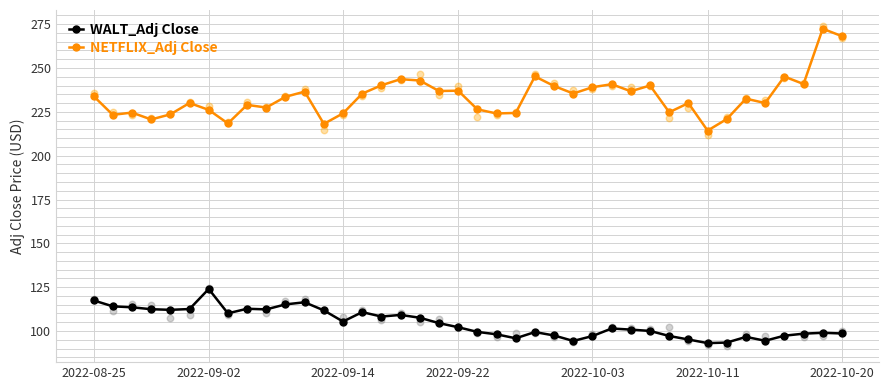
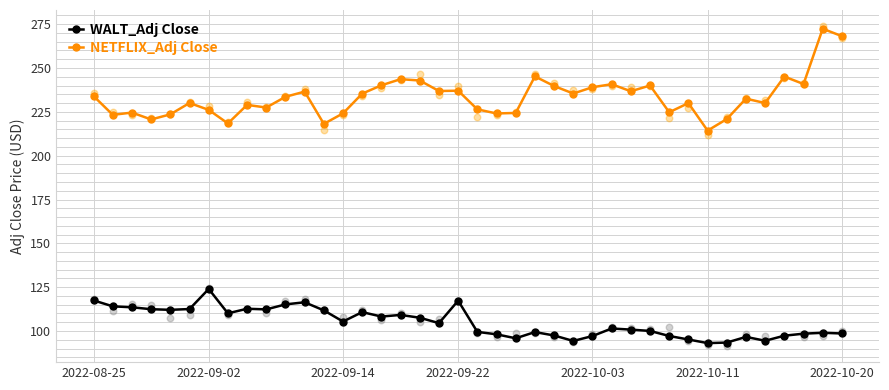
  {
    "WALT_Adj Close": {
      "2022-09-14": 105,
-     "2022-09-22": 102,
+     "2022-09-22": 117,
      "2022-10-20": 99
    }
  }
